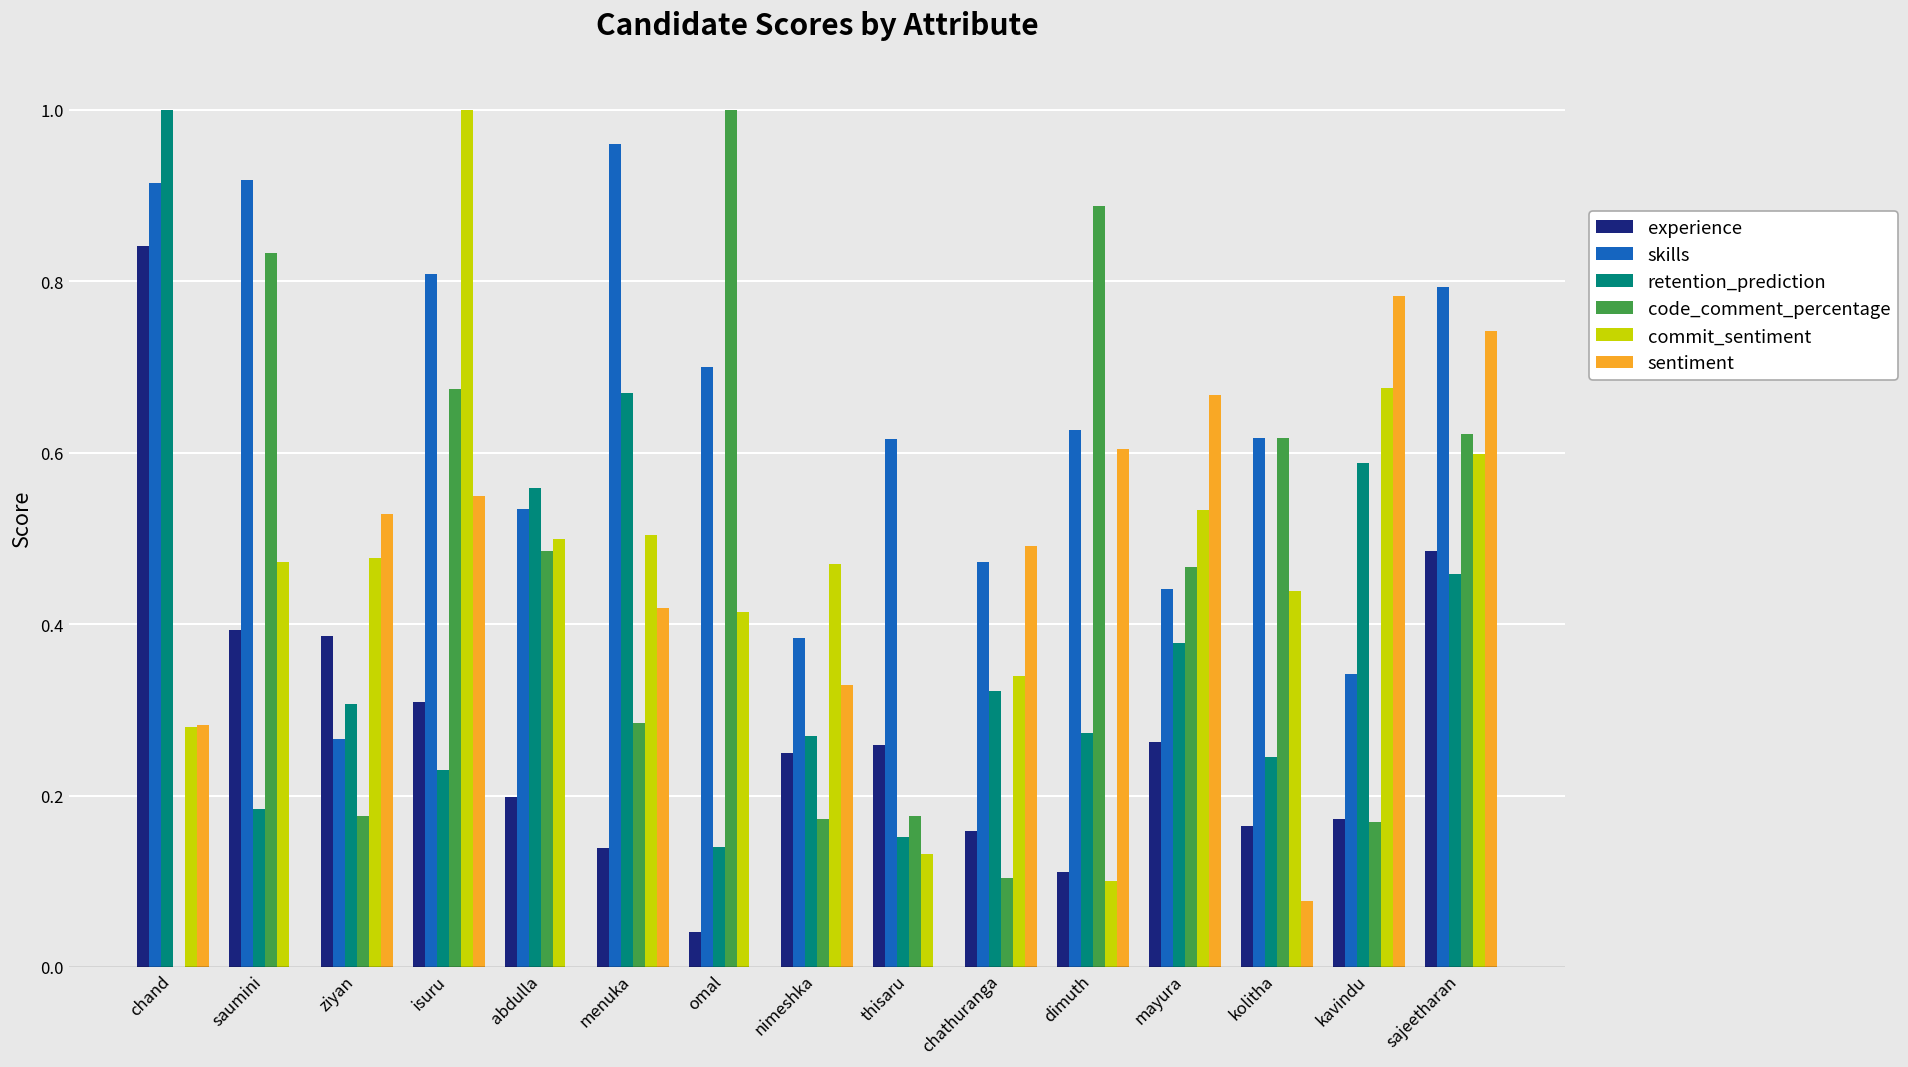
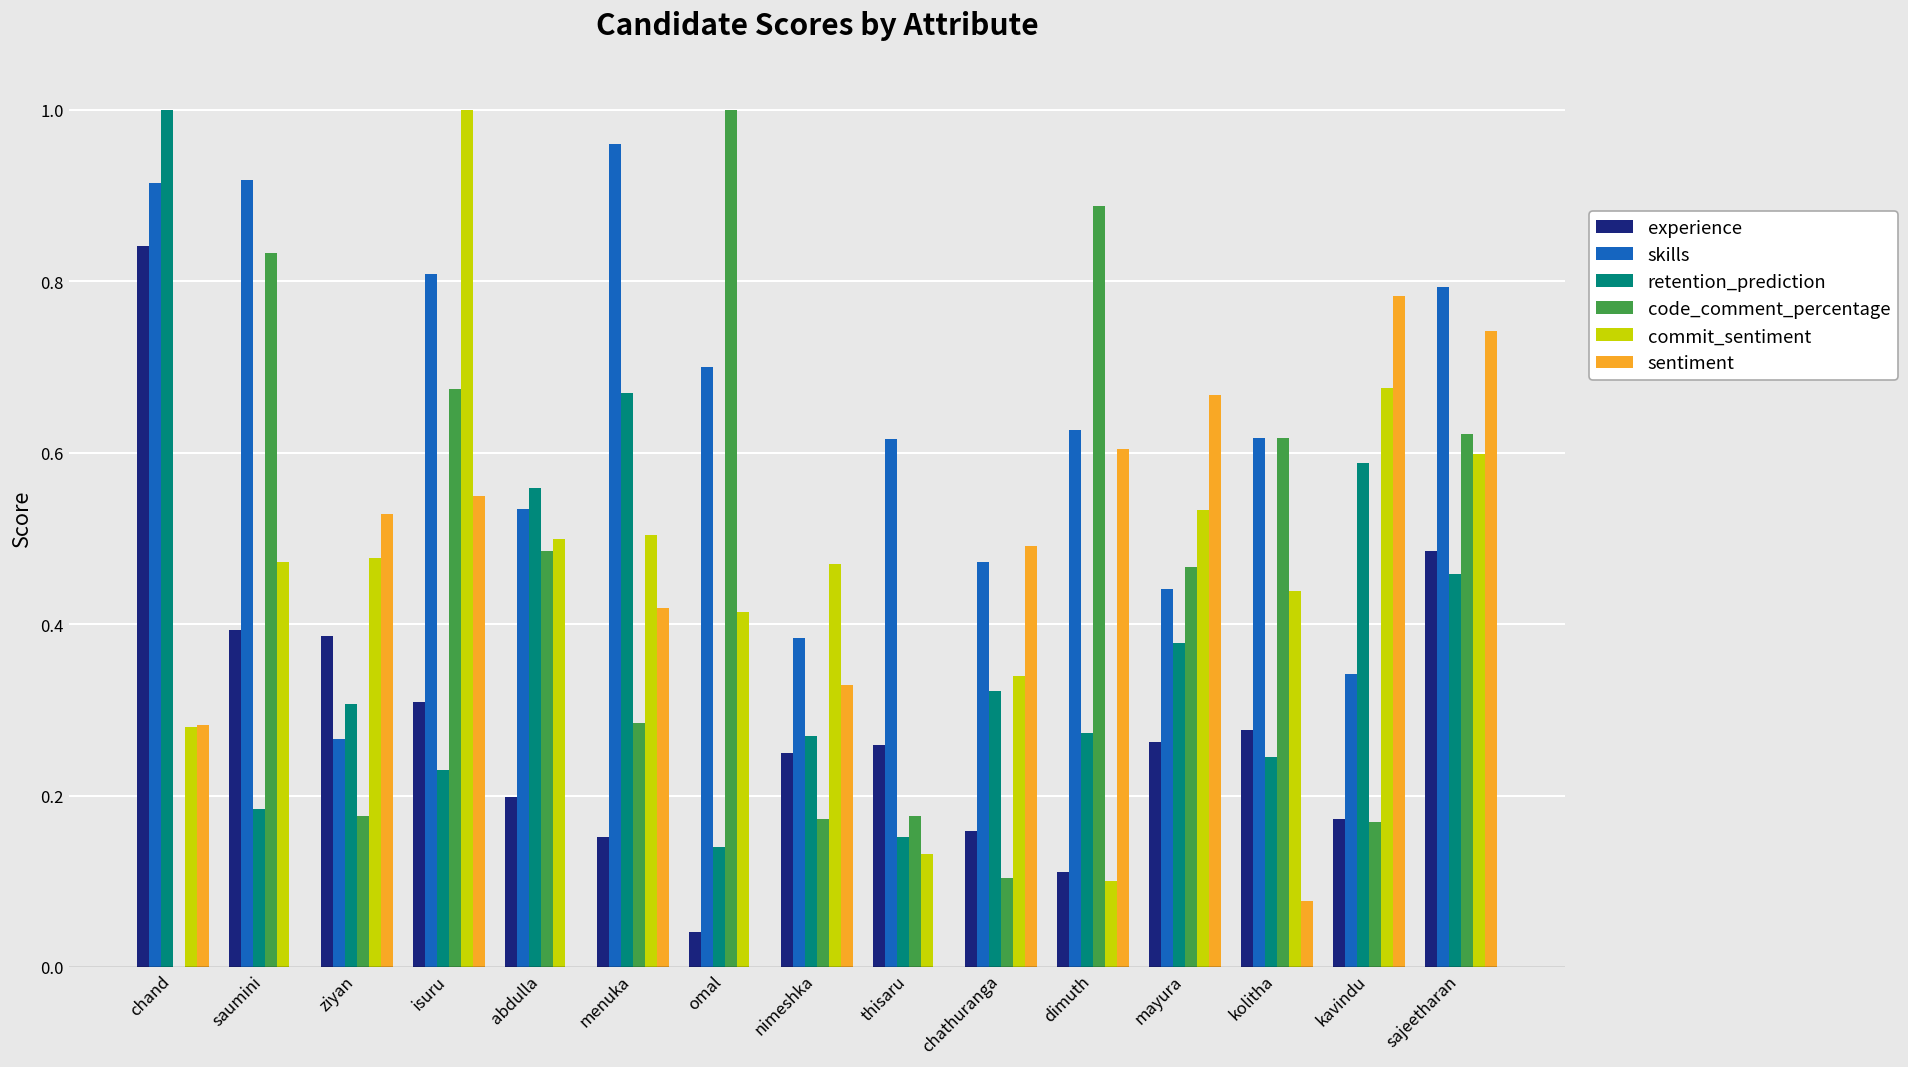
  {
    "experience": {
      "chand": 0.84,
      "saumini": 0.39,
      "ziyan": 0.39,
      "isuru": 0.31,
      "abdulla": 0.20,
-     "menuka": 0.14,
+     "menuka": 0.15,
      "omal": 0.04,
      "nimeshka": 0.25,
      "thisaru": 0.26,
      "chathuranga": 0.16,
      "dimuth": 0.11,
      "mayura": 0.26,
-     "kolitha": 0.16,
+     "kolitha": 0.28,
      "kavindu": 0.17,
      "sajeetharan": 0.49
    },
    "skills": {
      "chand": 0.91,
      "saumini": 0.92,
      "ziyan": 0.27,
      "isuru": 0.81,
      "abdulla": 0.53,
      "menuka": 0.96,
      "omal": 0.70,
      "nimeshka": 0.38,
      "thisaru": 0.62,
      "chathuranga": 0.47,
      "dimuth": 0.63,
      "mayura": 0.44,
      "kolitha": 0.62,
      "kavindu": 0.34,
      "sajeetharan": 0.79
    },
    "retention_prediction": {
      "chand": 1.00,
      "saumini": 0.18,
      "ziyan": 0.31,
      "isuru": 0.23,
      "abdulla": 0.56,
      "menuka": 0.67,
      "omal": 0.14,
      "nimeshka": 0.27,
      "thisaru": 0.15,
      "chathuranga": 0.32,
      "dimuth": 0.27,
      "mayura": 0.38,
      "kolitha": 0.24,
      "kavindu": 0.59,
      "sajeetharan": 0.46
    },
    "code_comment_percentage": {
      "chand": 0.00,
      "saumini": 0.83,
      "ziyan": 0.18,
      "isuru": 0.67,
      "abdulla": 0.49,
      "menuka": 0.28,
      "omal": 1.00,
      "nimeshka": 0.17,
      "thisaru": 0.18,
      "chathuranga": 0.10,
      "dimuth": 0.89,
      "mayura": 0.47,
      "kolitha": 0.62,
      "kavindu": 0.17,
      "sajeetharan": 0.62
    },
    "commit_sentiment": {
      "chand": 0.28,
      "saumini": 0.47,
      "ziyan": 0.48,
      "isuru": 1.00,
      "abdulla": 0.50,
      "menuka": 0.50,
      "omal": 0.41,
      "nimeshka": 0.47,
      "thisaru": 0.13,
      "chathuranga": 0.34,
      "dimuth": 0.10,
      "mayura": 0.53,
      "kolitha": 0.44,
      "kavindu": 0.68,
      "sajeetharan": 0.60
    },
    "sentiment": {
      "chand": 0.28,
      "saumini": 0.00,
      "ziyan": 0.53,
      "isuru": 0.55,
      "abdulla": 0.00,
      "menuka": 0.42,
      "omal": 0.00,
      "nimeshka": 0.33,
      "thisaru": 0.00,
      "chathuranga": 0.49,
      "dimuth": 0.60,
      "mayura": 0.67,
      "kolitha": 0.08,
      "kavindu": 0.78,
      "sajeetharan": 0.74
    }
  }
